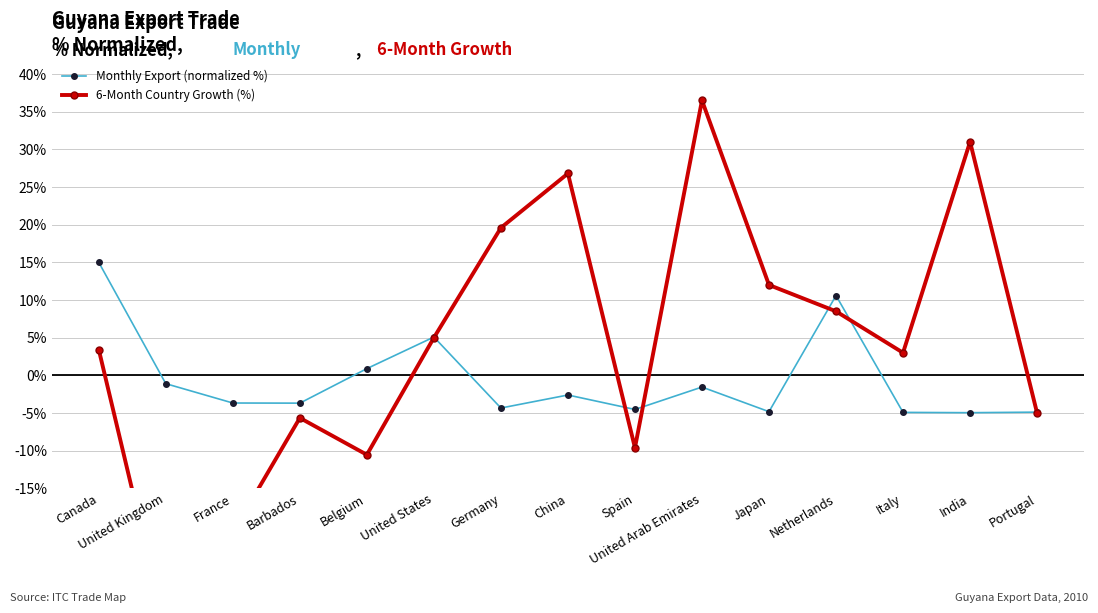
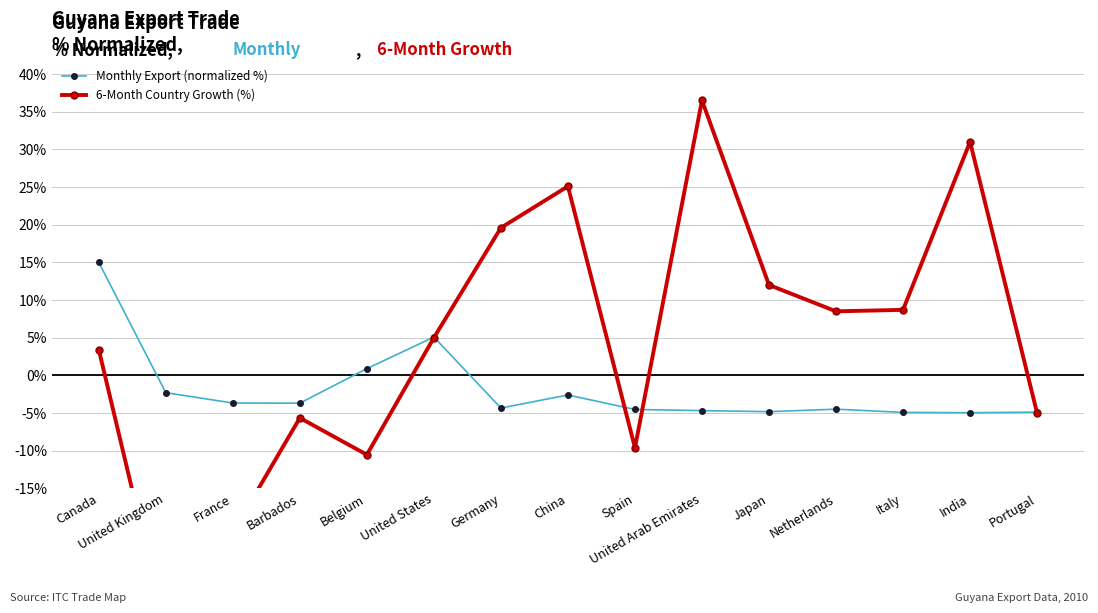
  {
    "Monthly Export (normalized %)": {
      "Canada": "15%",
-     "United Kingdom": "-1%",
+     "United Kingdom": "-2%",
      "France": "-4%",
      "Barbados": "-4%",
      "Belgium": "1%",
      "Germany": "-4%",
      "China": "-3%",
      "Spain": "-5%",
-     "United Arab Emirates": "-2%",
+     "United Arab Emirates": "-5%",
      "Japan": "-5%",
-     "Netherlands": "11%",
+     "Netherlands": "-4%",
      "Italy": "-5%",
      "India": "-5%"
    },
    "6-Month Country Growth (%)": {
      "Canada": "3%",
      "Barbados": "-6%",
      "Belgium": "-11%",
      "Germany": "20%",
-     "China": "27%",
+     "China": "25%",
      "Spain": "-10%",
      "United Arab Emirates": "37%",
      "Japan": "12%",
      "Netherlands": "9%",
-     "Italy": "3%",
+     "Italy": "9%",
      "India": "31%"
    }
  }
